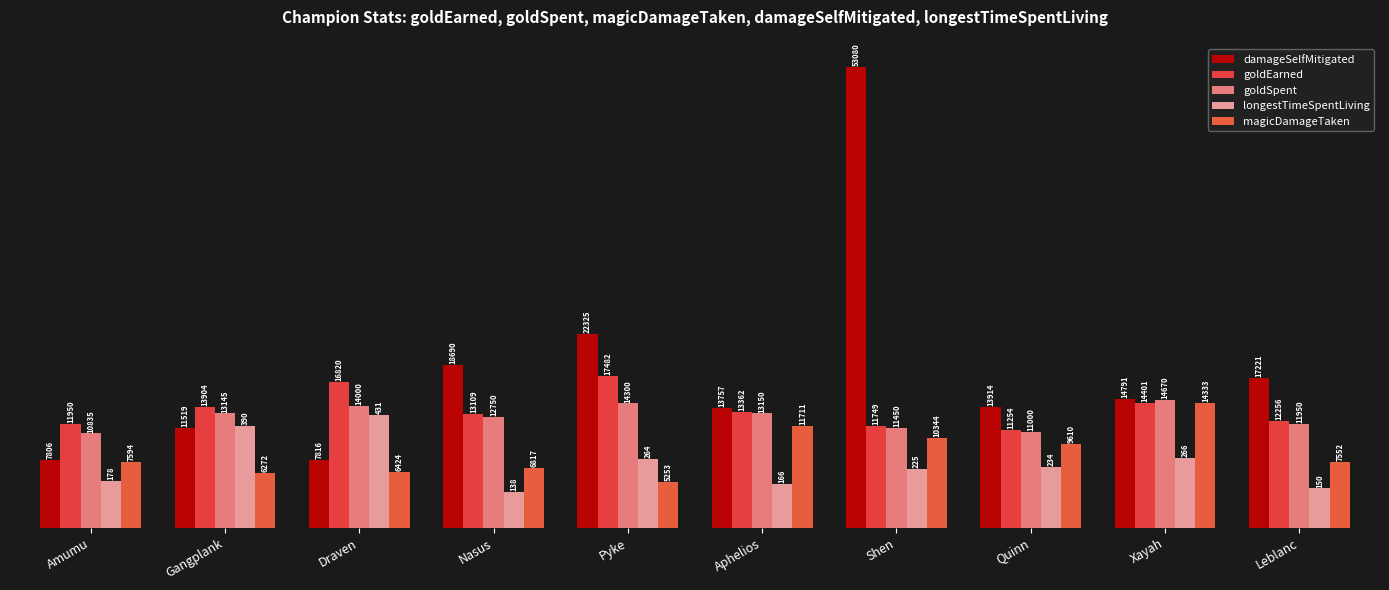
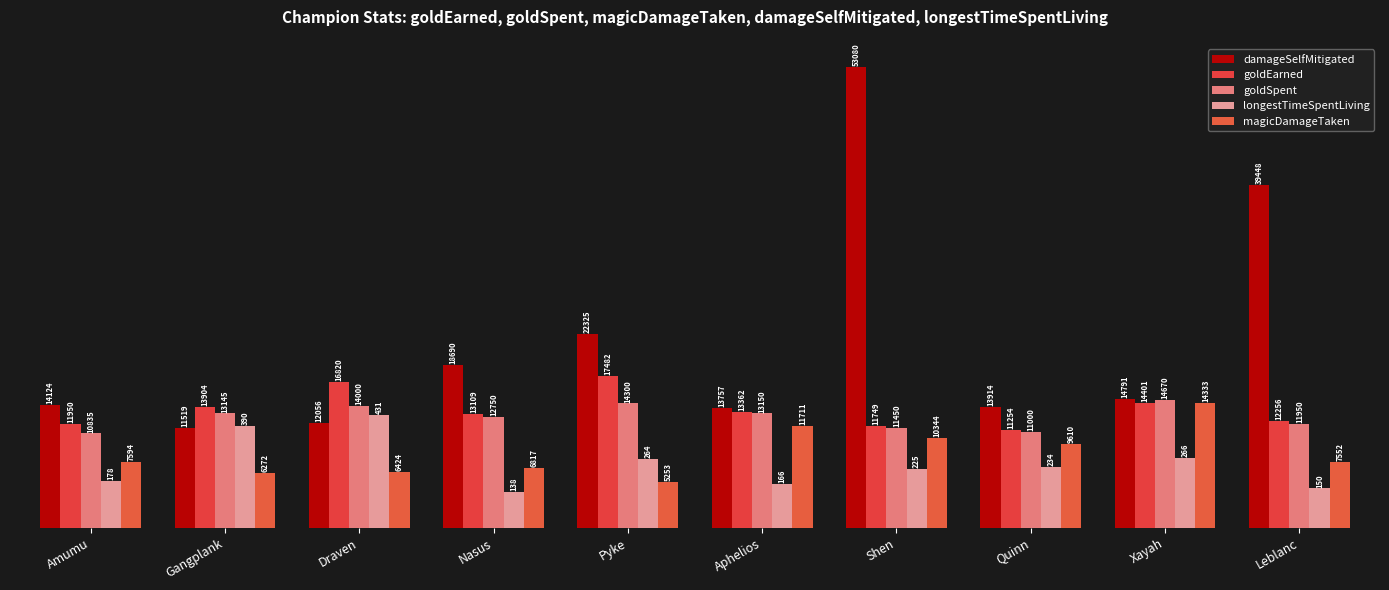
  {
    "damageSelfMitigated": {
-     "Amumu": 7806,
+     "Amumu": 14124,
      "Gangplank": 11519,
-     "Draven": 7816,
+     "Draven": 12056,
      "Nasus": 18690,
      "Pyke": 22325,
      "Aphelios": 13757,
      "Shen": 53080,
      "Quinn": 13914,
      "Xayah": 14791,
-     "Leblanc": 17221
+     "Leblanc": 39448
    }
  }
